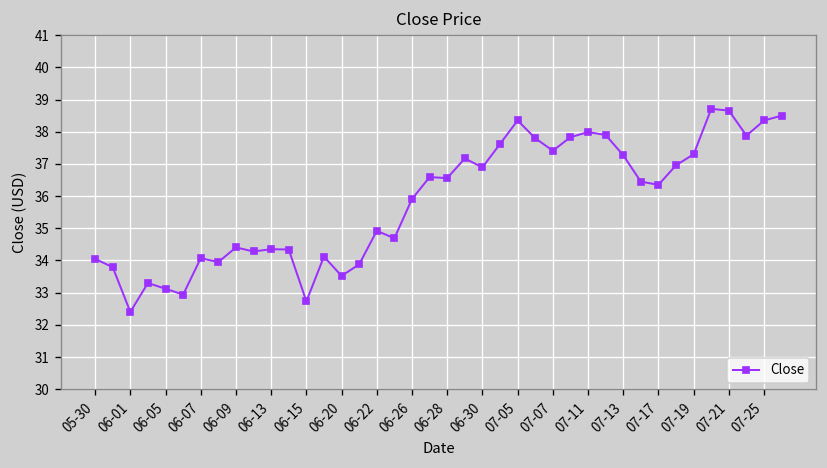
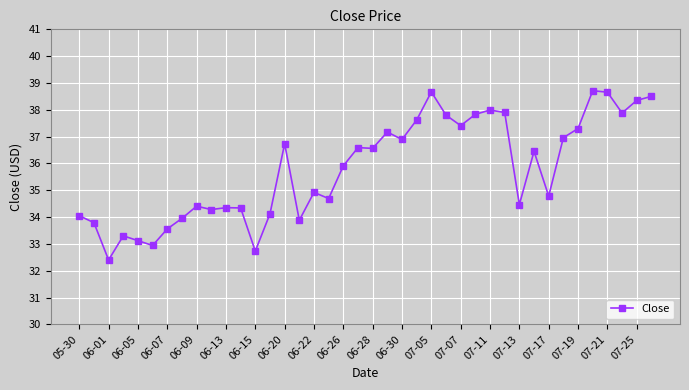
  {
    "05-30": 34.0,
    "06-01": 32.4,
    "06-05": 33.1,
-   "06-07": 34.1,
+   "06-07": 33.6,
    "06-09": 34.4,
    "06-13": 34.3,
    "06-15": 32.7,
-   "06-20": 33.5,
+   "06-20": 36.7,
    "06-22": 34.9,
    "06-26": 35.9,
    "06-28": 36.6,
    "06-30": 36.9,
-   "07-05": 38.3,
+   "07-05": 38.7,
    "07-07": 37.4,
    "07-11": 38.0,
-   "07-13": 37.3,
-   "07-17": 36.3,
+   "07-13": 34.5,
+   "07-17": 34.8,
    "07-19": 37.3,
    "07-21": 38.7,
    "07-25": 38.3
  }
